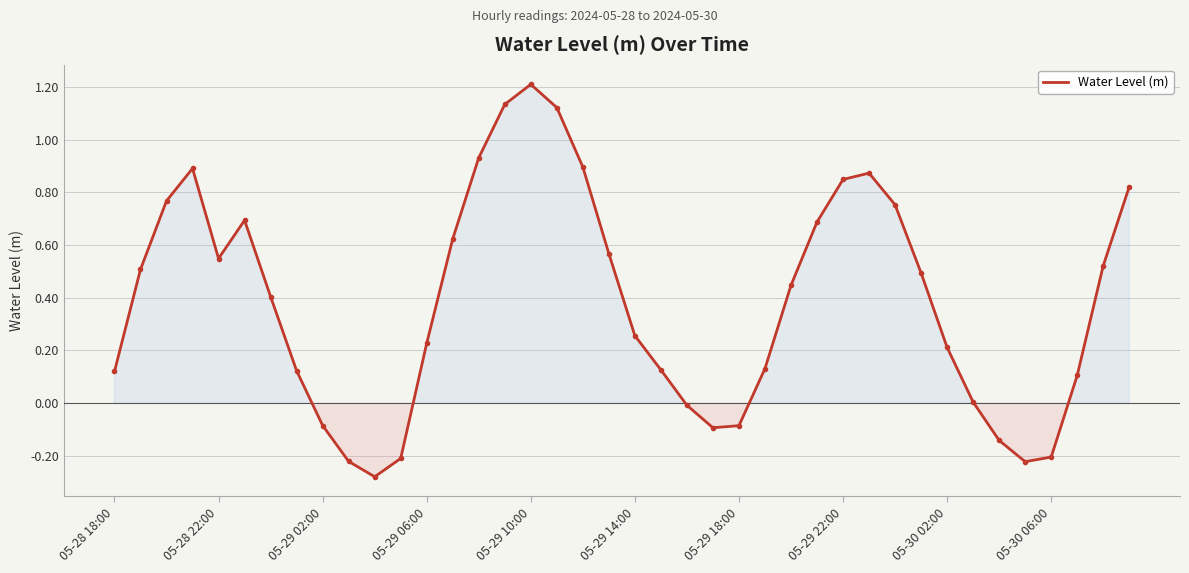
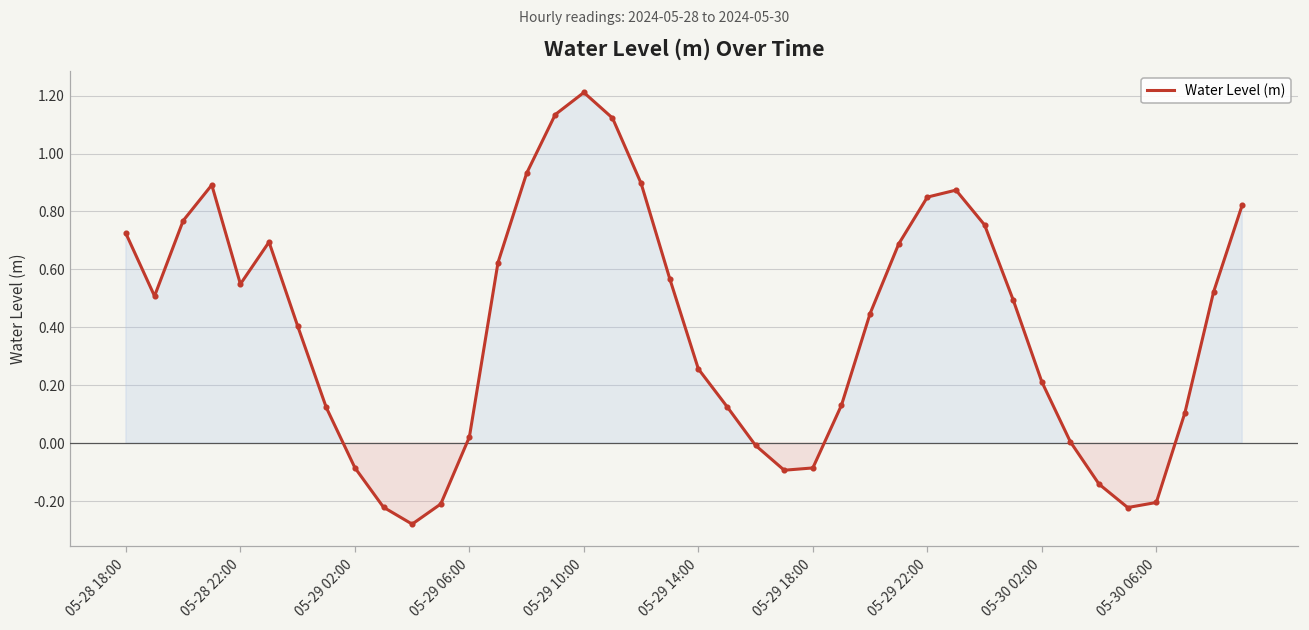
  {
-   "05-28 18:00": 0.12,
+   "05-28 18:00": 0.72,
    "05-28 22:00": 0.55,
    "05-29 02:00": -0.08,
-   "05-29 06:00": 0.23,
+   "05-29 06:00": 0.02,
    "05-29 10:00": 1.21,
    "05-29 14:00": 0.26,
    "05-29 18:00": -0.09,
    "05-29 22:00": 0.85,
    "05-30 02:00": 0.21,
    "05-30 06:00": -0.20
  }
